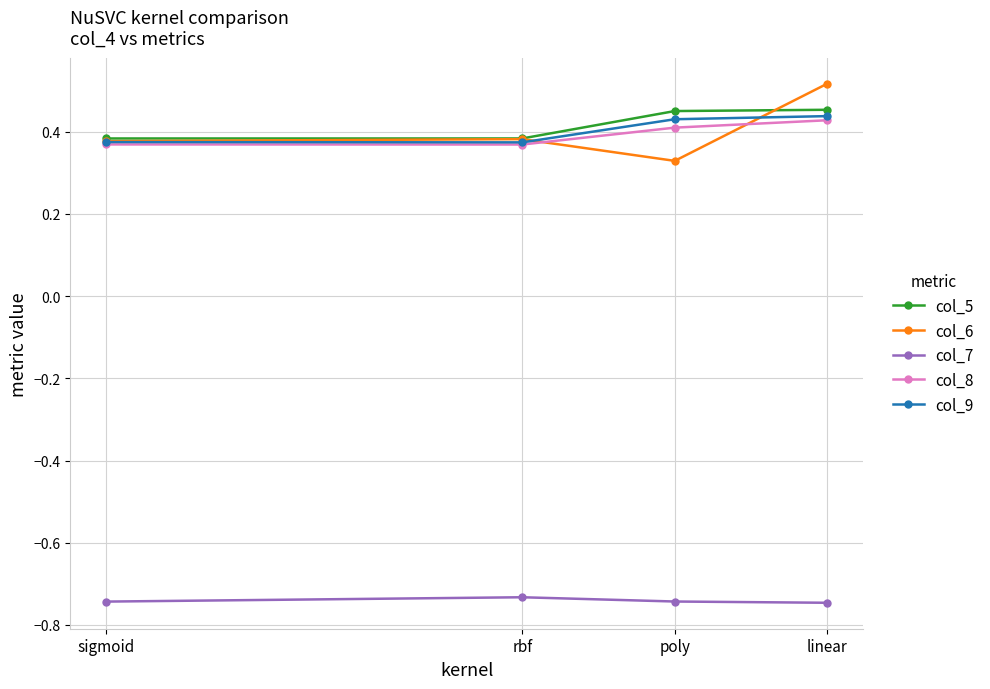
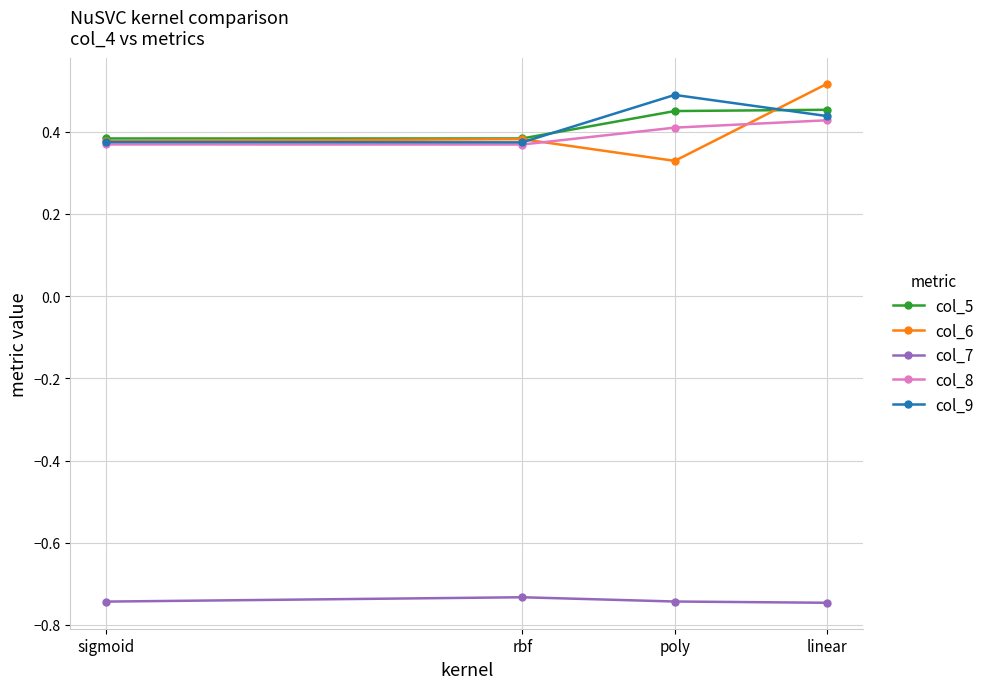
  {
    "col_5": {
      "sigmoid": 0.38,
      "poly": 0.45,
      "linear": 0.45
    },
    "col_6": {
      "poly": 0.33,
      "linear": 0.52
    },
    "col_7": {
      "sigmoid": -0.74,
      "rbf": -0.73,
      "poly": -0.74,
      "linear": -0.75
    },
    "col_8": {
      "poly": 0.41,
      "linear": 0.43
    },
    "col_9": {
-     "poly": 0.43,
+     "poly": 0.49,
      "linear": 0.44
    }
  }
